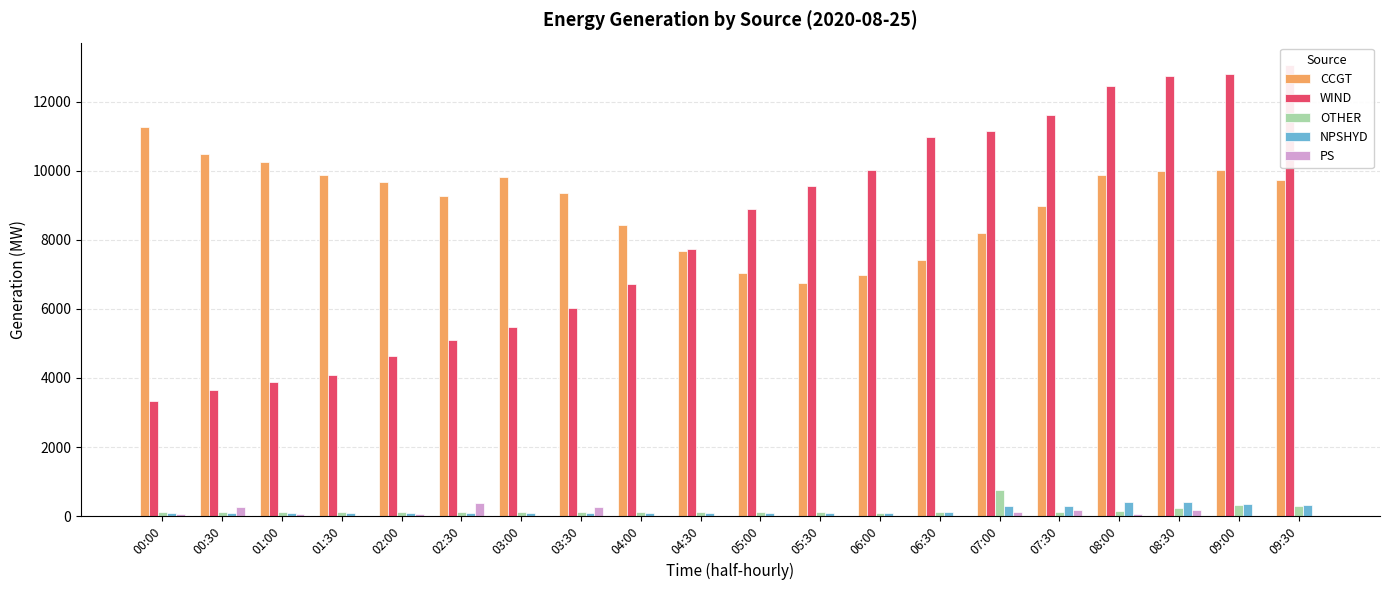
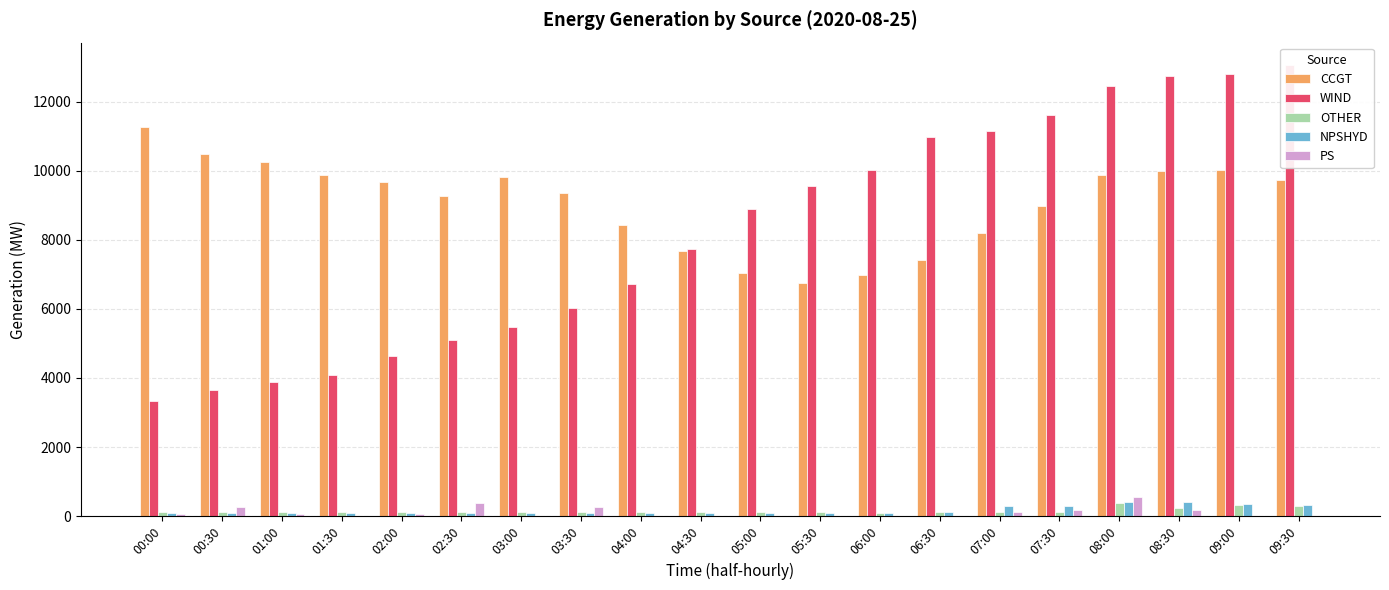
  {
    "CCGT": {
      "00:00": 11300,
      "00:30": 10500,
      "01:00": 10300,
      "01:30": 9900,
      "02:00": 9700,
      "02:30": 9300,
      "03:00": 9800,
      "03:30": 9400,
      "04:00": 8400,
      "04:30": 7700,
      "05:00": 7000,
      "05:30": 6700,
      "06:00": 7000,
      "06:30": 7400,
      "07:00": 8200,
      "07:30": 9000,
      "08:00": 9900,
      "08:30": 10000,
      "09:00": 10000,
      "09:30": 9700
    },
    "WIND": {
      "00:00": 3300,
      "00:30": 3700,
      "01:00": 3900,
      "01:30": 4100,
      "02:00": 4600,
      "02:30": 5100,
      "03:00": 5500,
      "03:30": 6000,
      "04:00": 6700,
      "04:30": 7700,
      "05:00": 8900,
      "05:30": 9600,
      "06:00": 10000,
      "06:30": 11000,
      "07:00": 11200,
      "07:30": 11600,
      "08:00": 12400,
      "08:30": 12700,
      "09:00": 12800
    },
    "OTHER": {
      "00:00": 100,
      "00:30": 100,
      "01:00": 100,
      "01:30": 100,
      "02:00": 100,
      "02:30": 100,
      "03:00": 100,
      "03:30": 100,
      "04:00": 100,
      "04:30": 100,
      "05:00": 100,
      "05:30": 100,
      "06:00": 100,
      "06:30": 100,
-     "07:00": 800,
+     "07:00": 100,
      "07:30": 100,
-     "08:00": 100,
+     "08:00": 400,
      "08:30": 200,
      "09:00": 300,
      "09:30": 300
    },
    "NPSHYD": {
      "00:00": 100,
      "00:30": 100,
      "01:00": 100,
      "01:30": 100,
      "02:00": 100,
      "02:30": 100,
      "03:00": 100,
      "03:30": 100,
      "04:00": 100,
      "04:30": 100,
      "05:00": 100,
      "05:30": 100,
      "06:00": 100,
      "06:30": 100,
      "07:00": 300,
      "07:30": 300,
      "08:00": 400,
      "08:30": 400,
      "09:00": 400,
      "09:30": 300
    },
    "PS": {
      "00:30": 300,
      "01:30": 0,
      "02:30": 400,
      "03:00": 0,
      "03:30": 300,
      "04:00": 0,
      "04:30": 0,
      "05:00": 0,
      "05:30": 0,
      "06:00": 0,
      "06:30": 0,
      "07:00": 100,
      "07:30": 200,
-     "08:00": 100,
+     "08:00": 600,
      "08:30": 200,
      "09:30": 0
    }
  }
